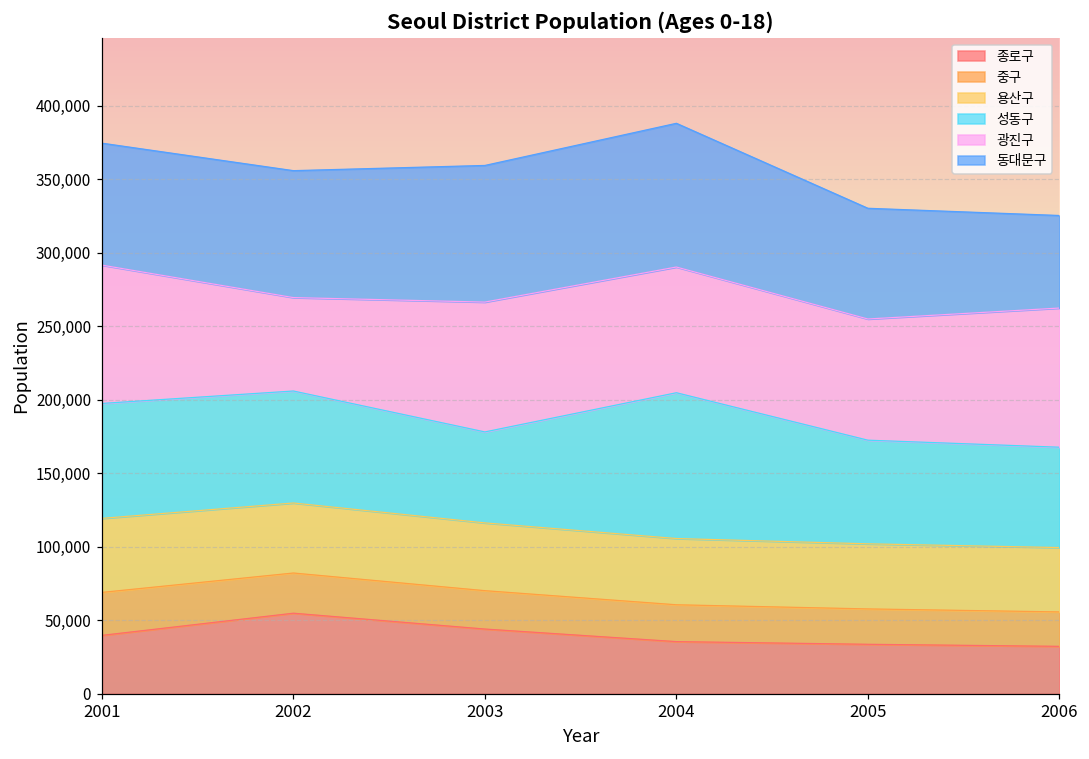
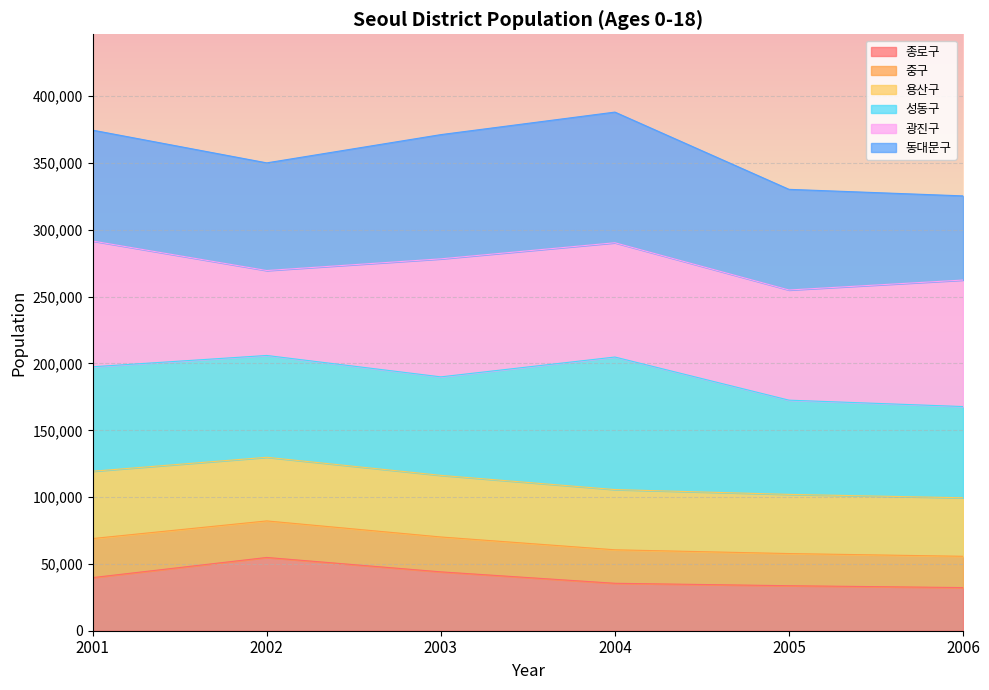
  {
    "종로구": {
      "2001": "40,000",
      "2002": "55,000",
      "2003": "44,000",
      "2004": "36,000",
      "2005": "34,000",
      "2006": "32,000"
    },
    "성동구": {
      "2001": "78,000",
      "2002": "76,000",
-     "2003": "62,000",
+     "2003": "74,000",
      "2004": "99,000",
      "2005": "71,000",
      "2006": "68,000"
    },
    "광진구": {
      "2001": "94,000",
      "2002": "64,000",
      "2003": "88,000",
      "2004": "86,000",
      "2005": "82,000",
      "2006": "95,000"
    },
    "동대문구": {
      "2001": "83,000",
-     "2002": "86,000",
+     "2002": "81,000",
      "2003": "93,000",
      "2004": "98,000",
      "2005": "75,000",
      "2006": "63,000"
    }
  }
